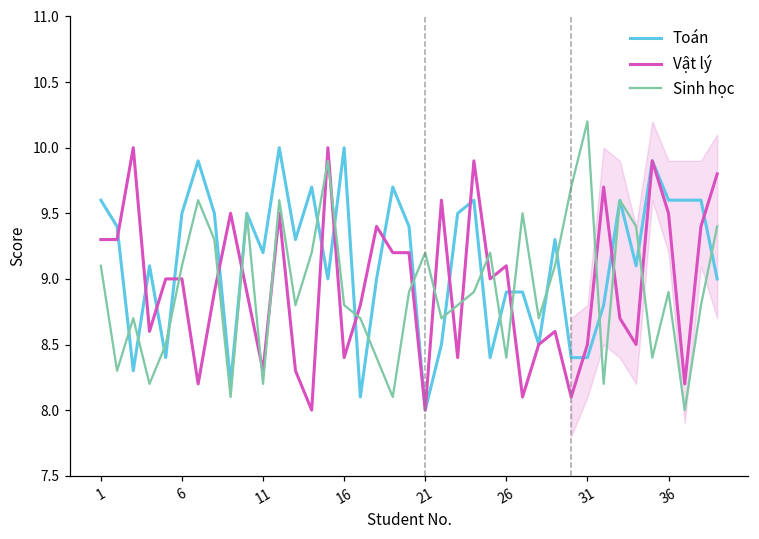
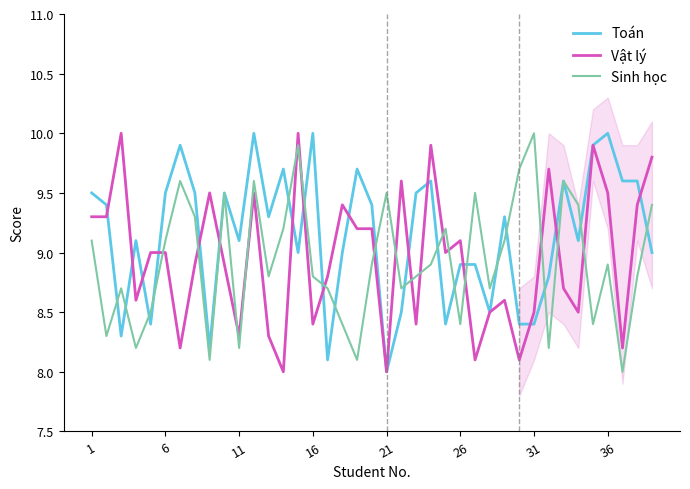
  {
    "Toán": {
-     "1": 9.6,
+     "1": 9.5,
      "6": 9.5,
-     "11": 9.2,
+     "11": 9.1,
      "16": 10.0,
      "26": 8.9,
      "31": 8.4,
-     "36": 9.6
+     "36": 10.0
    },
    "Sinh học": {
      "1": 9.1,
      "6": 9.1,
      "11": 8.2,
      "16": 8.8,
-     "21": 9.2,
+     "21": 9.5,
      "26": 8.4,
-     "31": 10.2,
+     "31": 10.0,
      "36": 8.9
    }
  }
